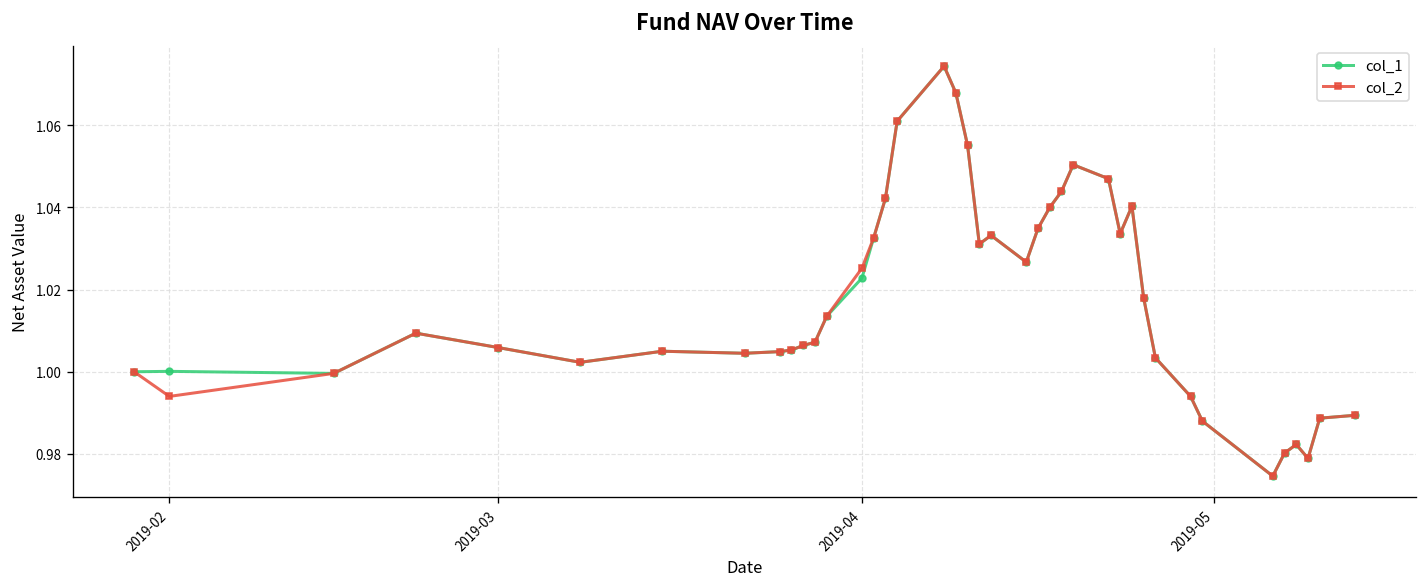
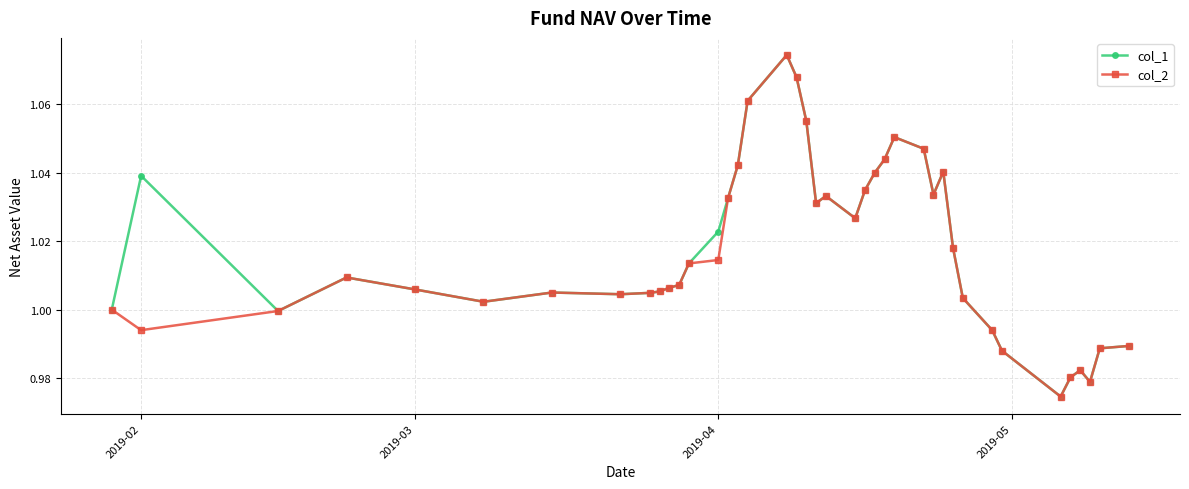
  {
    "col_1": {
-     "2019-02": 1.000,
+     "2019-02": 1.039,
      "2019-04": 1.023
    },
    "col_2": {
      "2019-02": 0.994,
-     "2019-04": 1.025
+     "2019-04": 1.015
    }
  }
